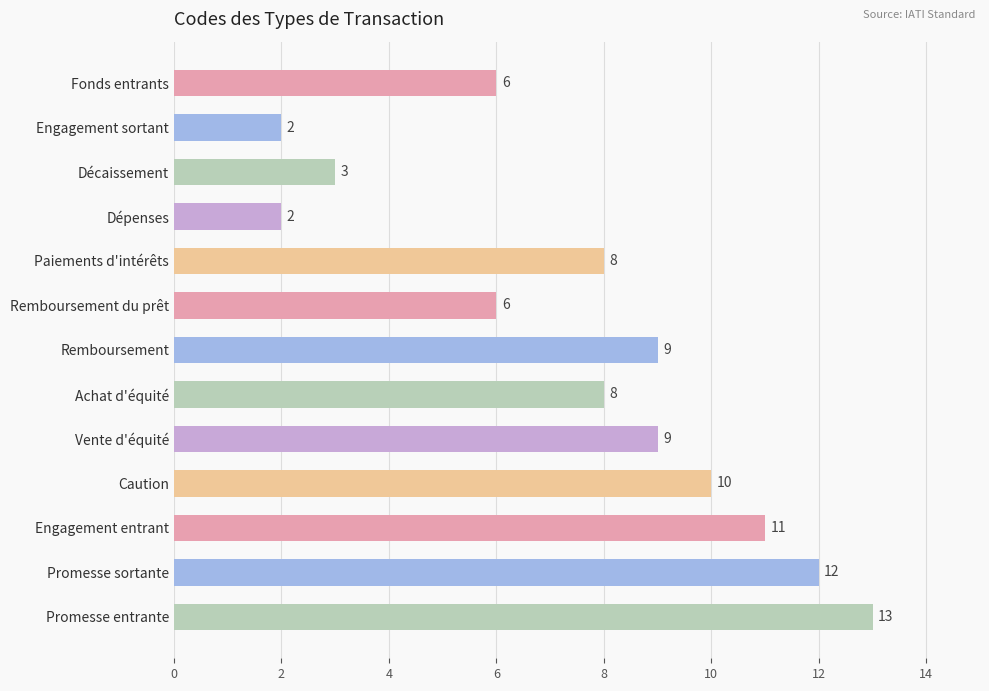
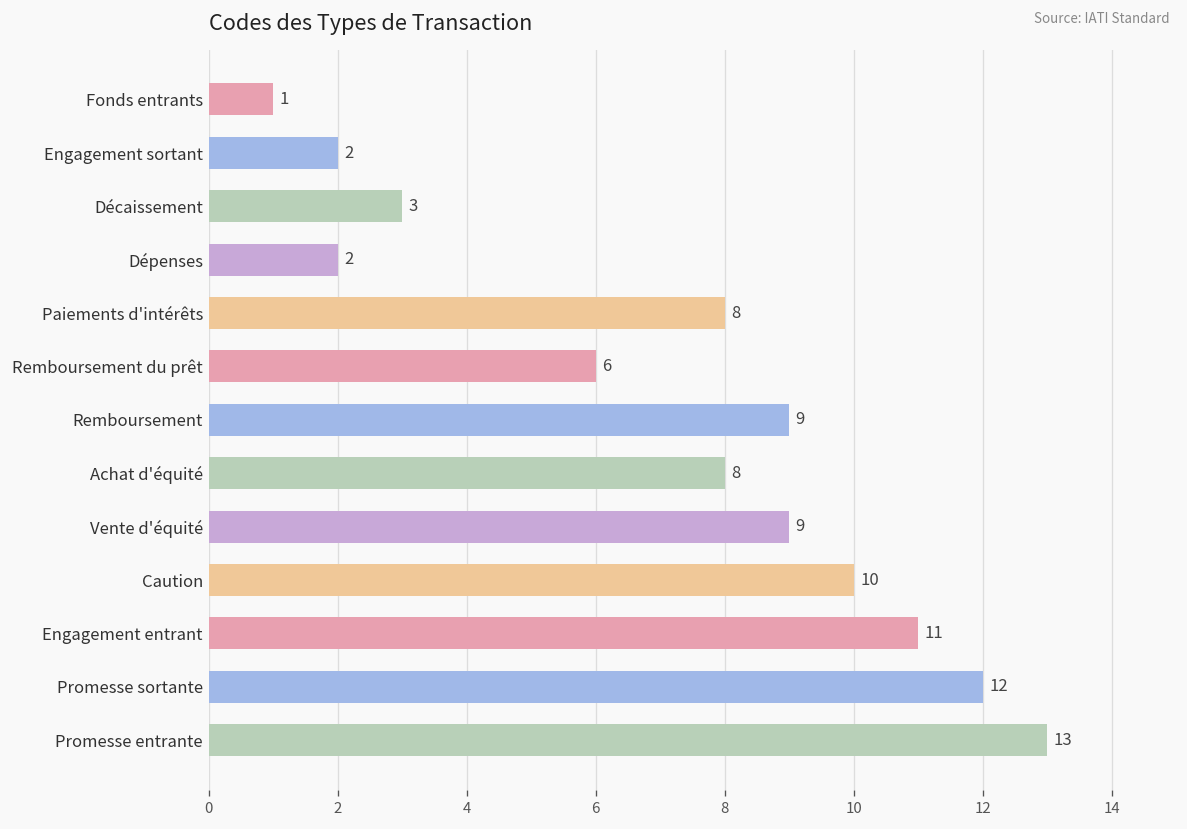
  {
-   "Fonds entrants": 6,
+   "Fonds entrants": 1,
    "Engagement sortant": 2,
    "Décaissement": 3,
    "Dépenses": 2,
    "Paiements d'intérêts": 8,
    "Remboursement du prêt": 6,
    "Remboursement": 9,
    "Achat d'équité": 8,
    "Vente d'équité": 9,
    "Caution": 10,
    "Engagement entrant": 11,
    "Promesse sortante": 12,
    "Promesse entrante": 13
  }
